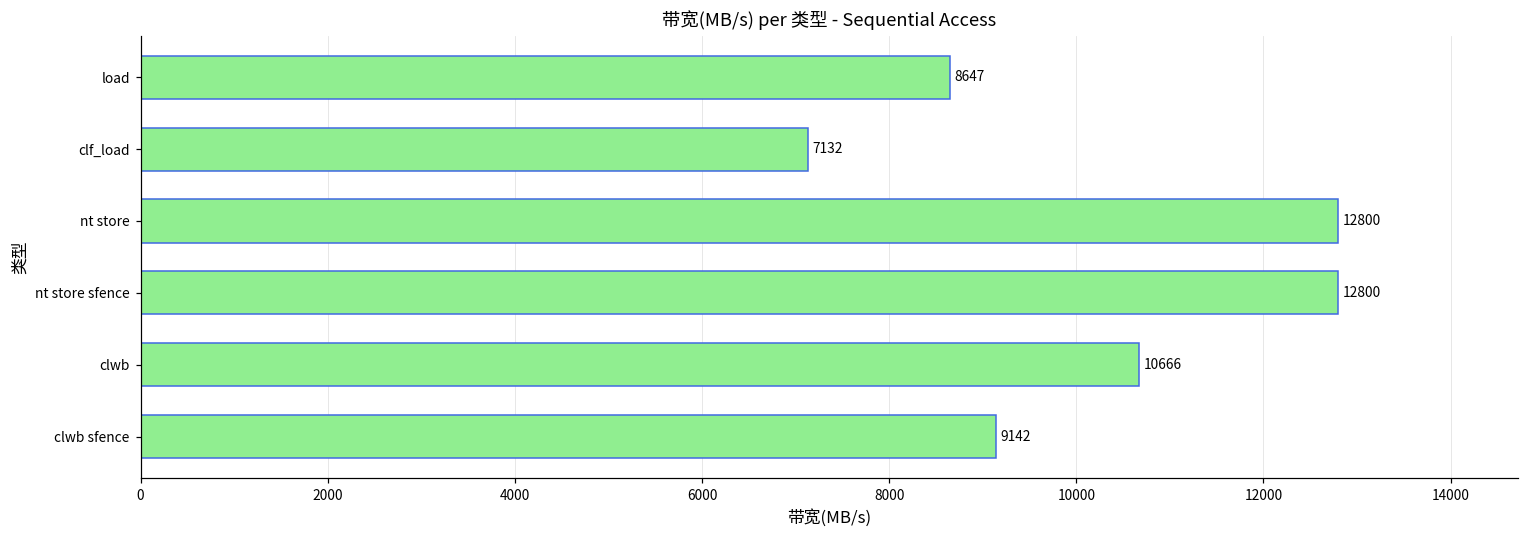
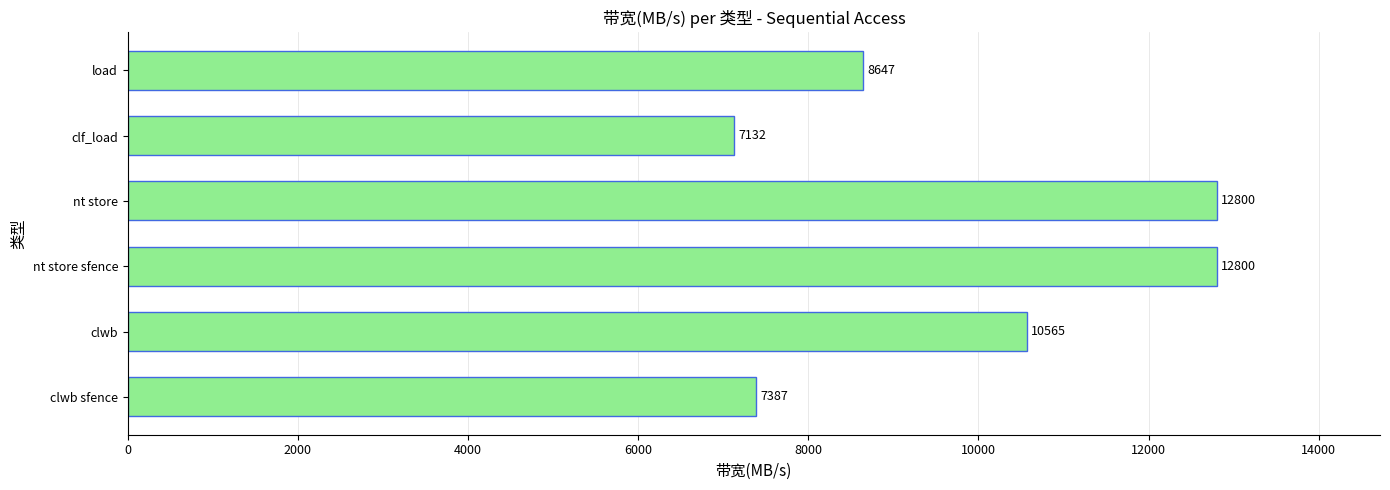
  {
    "load": 8647,
    "clf_load": 7132,
    "nt store": 12800,
    "nt store sfence": 12800,
-   "clwb": 10666,
-   "clwb sfence": 9142
+   "clwb": 10565,
+   "clwb sfence": 7387
  }
